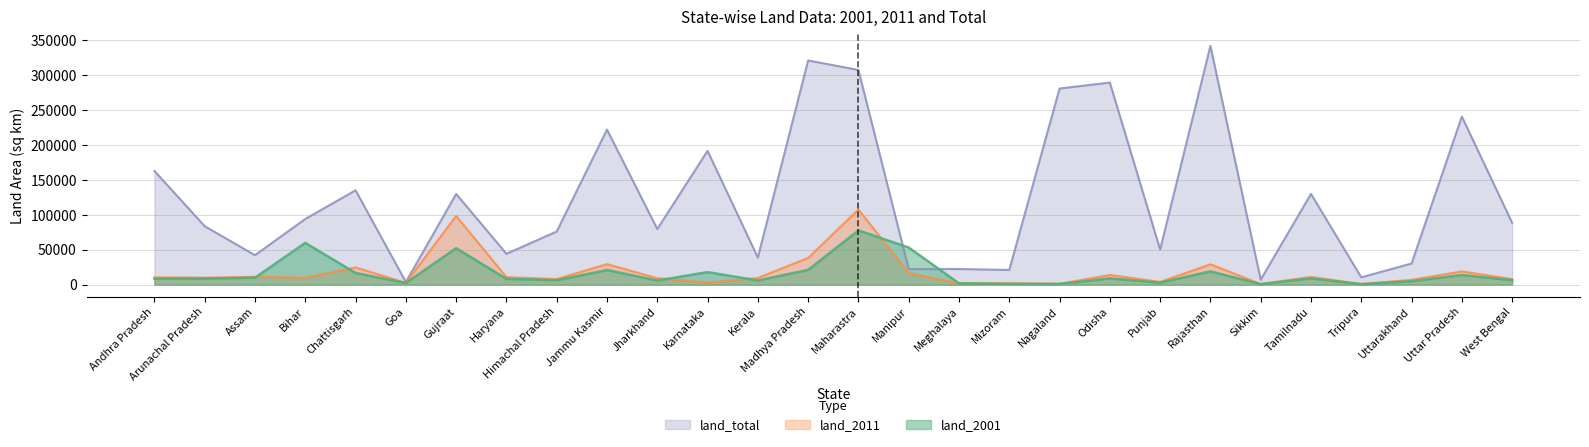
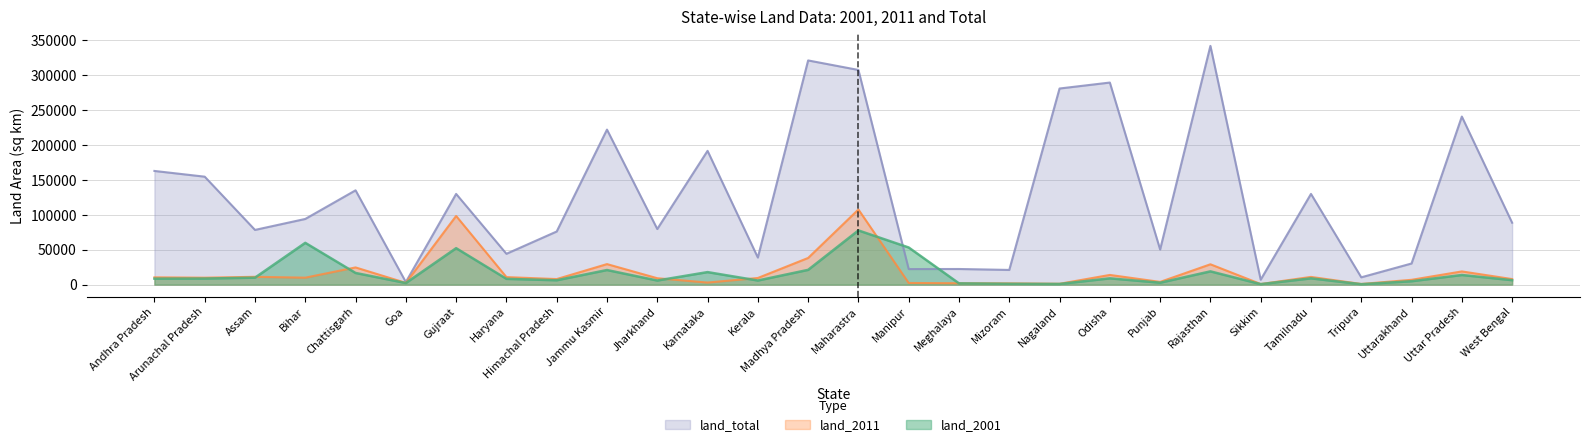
  {
    "land_total": {
      "Andhra Pradesh": 160000,
-     "Arunachal Pradesh": 80000,
-     "Assam": 40000,
+     "Arunachal Pradesh": 150000,
+     "Assam": 80000,
      "Bihar": 90000,
      "Chattisgarh": 140000,
      "Gujraat": 130000,
      "Haryana": 40000,
      "Himachal Pradesh": 80000,
      "Jammu Kasmir": 220000,
      "Jharkhand": 80000,
      "Karnataka": 190000,
      "Kerala": 40000,
      "Madhya Pradesh": 320000,
      "Maharastra": 310000,
      "Manipur": 20000,
      "Meghalaya": 20000,
      "Mizoram": 20000,
      "Nagaland": 280000,
      "Odisha": 290000,
      "Punjab": 50000,
      "Rajasthan": 340000,
      "Sikkim": 10000,
      "Tamilnadu": 130000,
      "Tripura": 10000,
      "Uttarakhand": 30000,
      "Uttar Pradesh": 240000,
      "West Bengal": 90000
    },
    "land_2011": {
      "Bihar": 10000,
      "Chattisgarh": 20000,
      "Gujraat": 100000,
      "Jammu Kasmir": 30000,
      "Karnataka": 0,
      "Madhya Pradesh": 40000,
      "Maharastra": 110000,
-     "Manipur": 20000,
+     "Manipur": 0,
      "Odisha": 10000,
      "Rajasthan": 30000,
      "Uttar Pradesh": 20000
    },
    "land_2001": {
      "Bihar": 60000,
      "Chattisgarh": 20000,
      "Gujraat": 50000,
      "Jammu Kasmir": 20000,
      "Karnataka": 20000,
      "Madhya Pradesh": 20000,
      "Maharastra": 80000,
      "Manipur": 50000,
      "Odisha": 10000,
      "Rajasthan": 20000,
      "Uttar Pradesh": 10000
    }
  }
